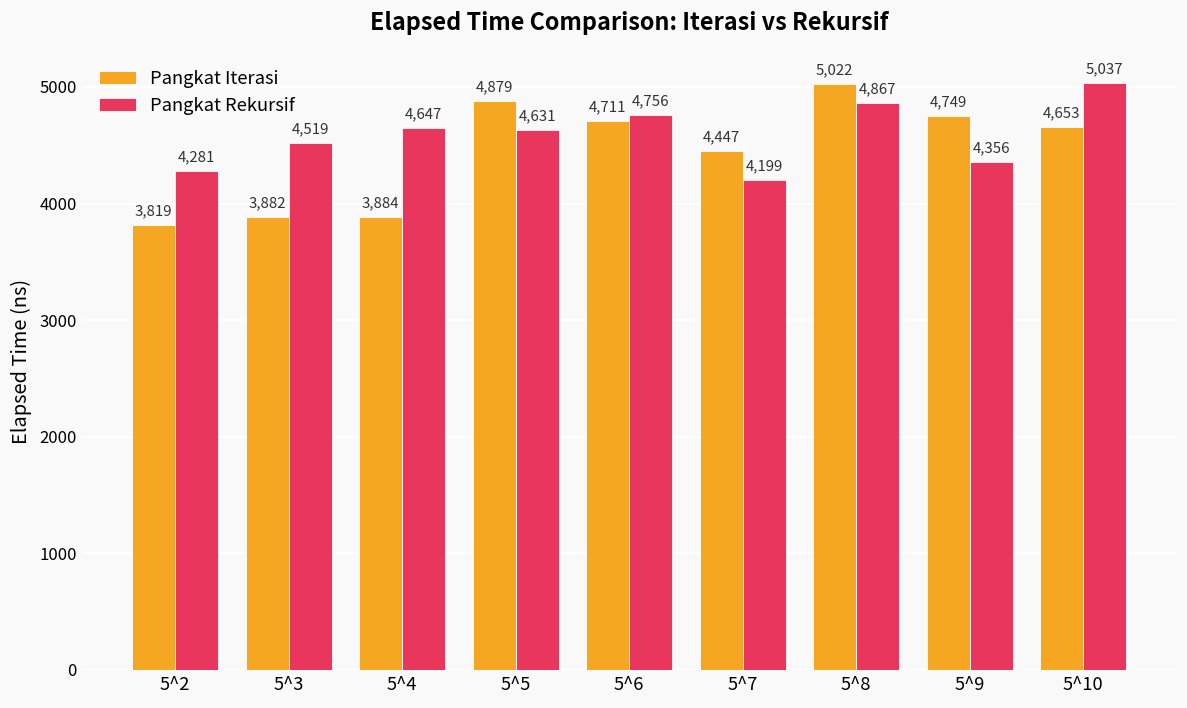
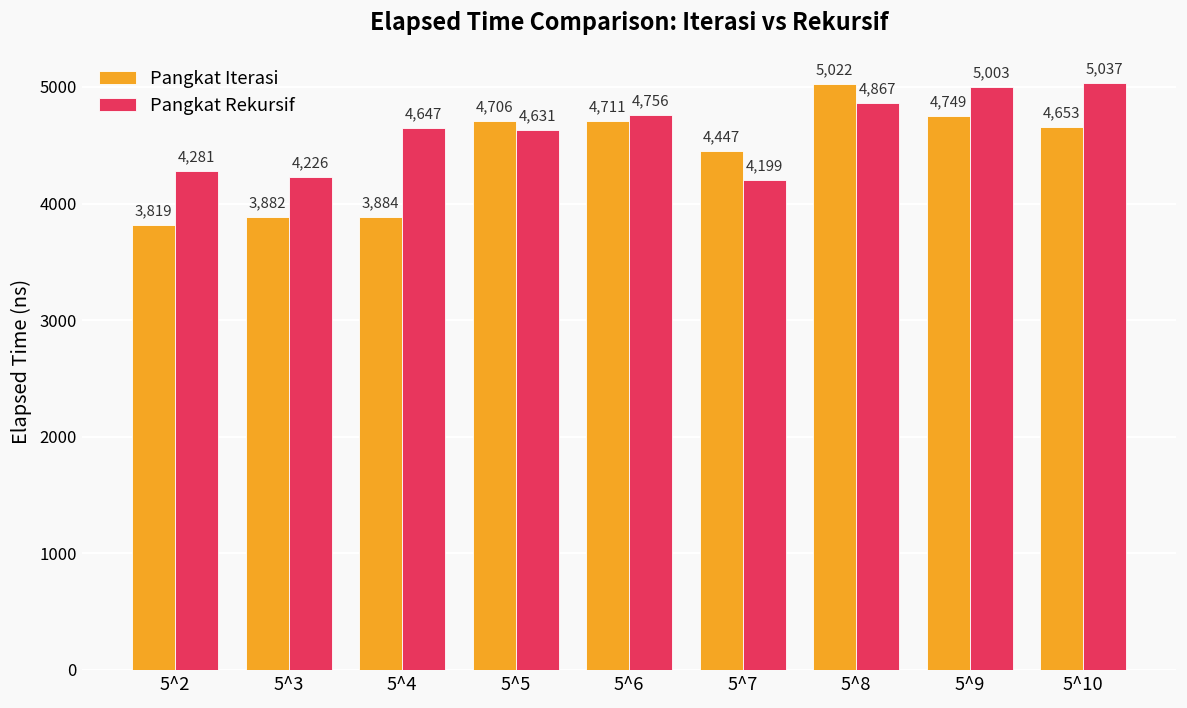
  {
    "Pangkat Iterasi": {
      "5^2": "3,819",
      "5^3": "3,882",
      "5^4": "3,884",
-     "5^5": "4,879",
+     "5^5": "4,706",
      "5^6": "4,711",
      "5^7": "4,447",
      "5^8": "5,022",
      "5^9": "4,749",
      "5^10": "4,653"
    },
    "Pangkat Rekursif": {
      "5^2": "4,281",
-     "5^3": "4,519",
+     "5^3": "4,226",
      "5^4": "4,647",
      "5^5": "4,631",
      "5^6": "4,756",
      "5^7": "4,199",
      "5^8": "4,867",
-     "5^9": "4,356",
+     "5^9": "5,003",
      "5^10": "5,037"
    }
  }
